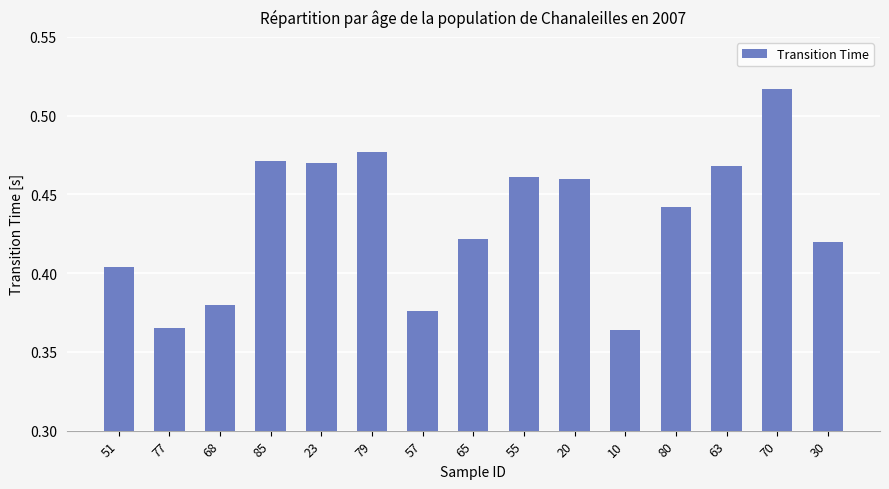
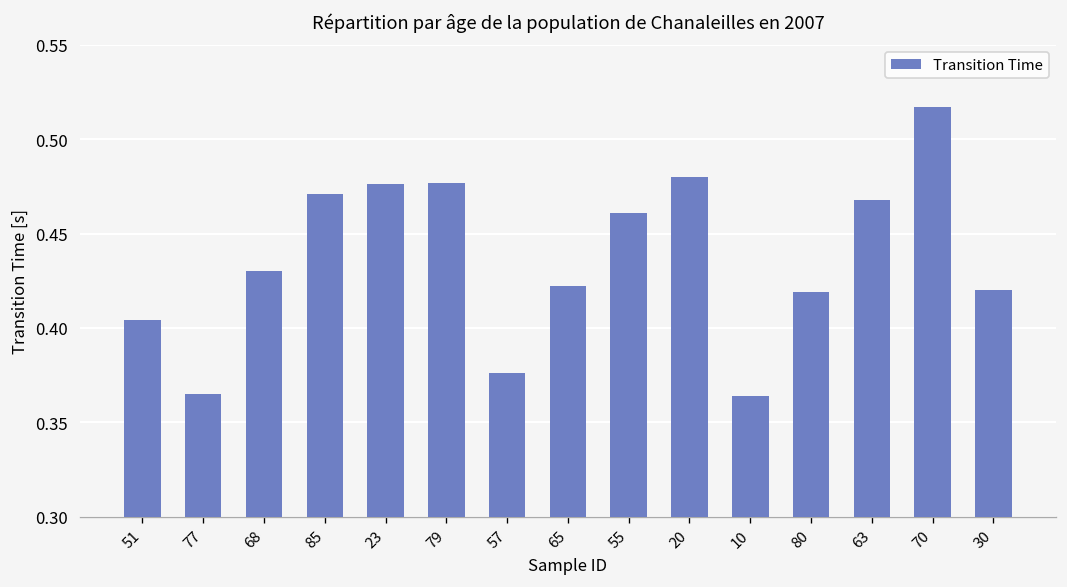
  {
    "51": 0.404,
    "77": 0.365,
-   "68": 0.38,
+   "68": 0.43,
    "85": 0.471,
-   "23": 0.470,
+   "23": 0.476,
    "79": 0.477,
    "57": 0.376,
    "65": 0.422,
    "55": 0.461,
-   "20": 0.46,
+   "20": 0.48,
    "10": 0.364,
-   "80": 0.442,
+   "80": 0.419,
    "63": 0.468,
    "70": 0.517,
    "30": 0.420
  }
